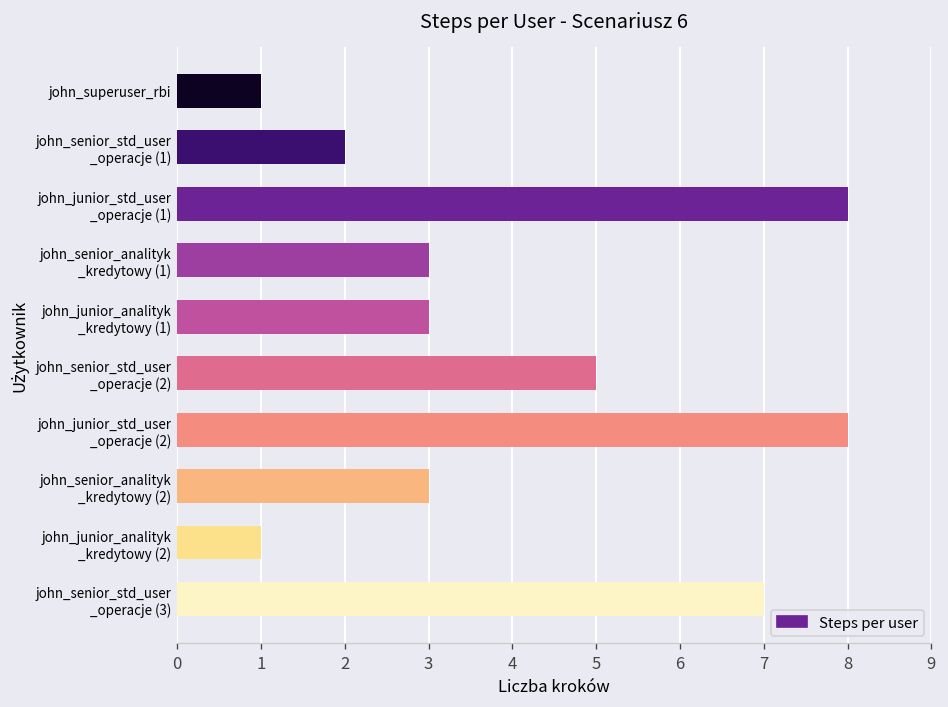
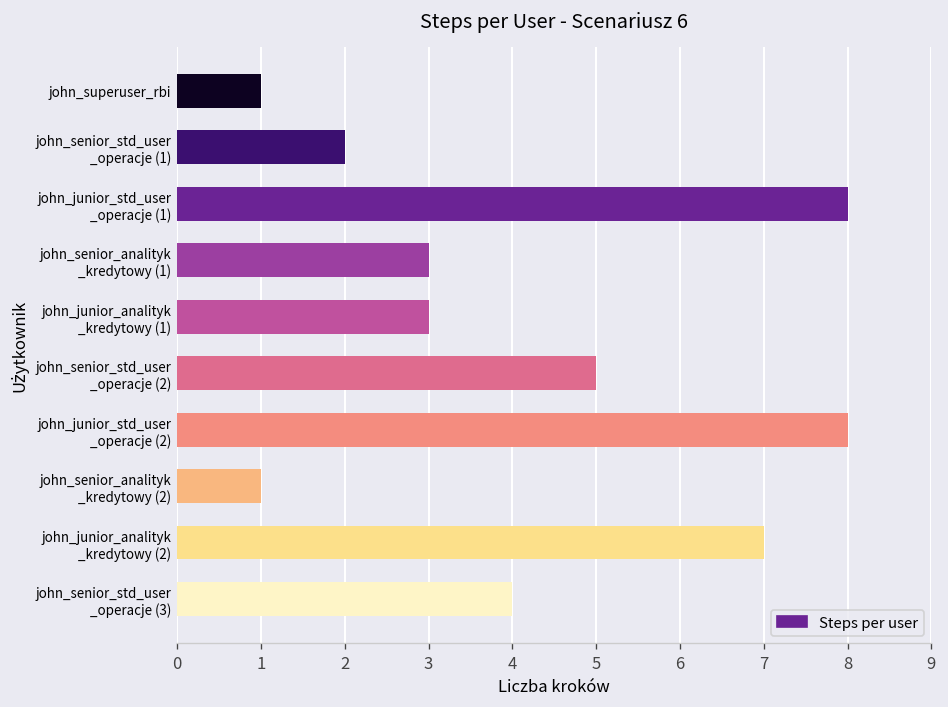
  {
    "john_superuser_rbi": 1,
    "john_senior_std_user _operacje (1)": 2,
    "john_junior_std_user _operacje (1)": 8,
    "john_senior_analityk _kredytowy (1)": 3,
    "john_junior_analityk _kredytowy (1)": 3,
    "john_senior_std_user _operacje (2)": 5,
    "john_junior_std_user _operacje (2)": 8,
-   "john_senior_analityk _kredytowy (2)": 3,
-   "john_junior_analityk _kredytowy (2)": 1,
-   "john_senior_std_user _operacje (3)": 7
+   "john_senior_analityk _kredytowy (2)": 1,
+   "john_junior_analityk _kredytowy (2)": 7,
+   "john_senior_std_user _operacje (3)": 4
  }
